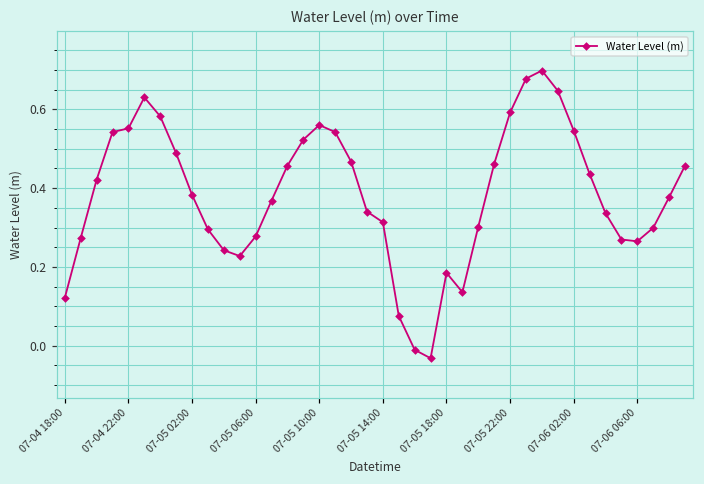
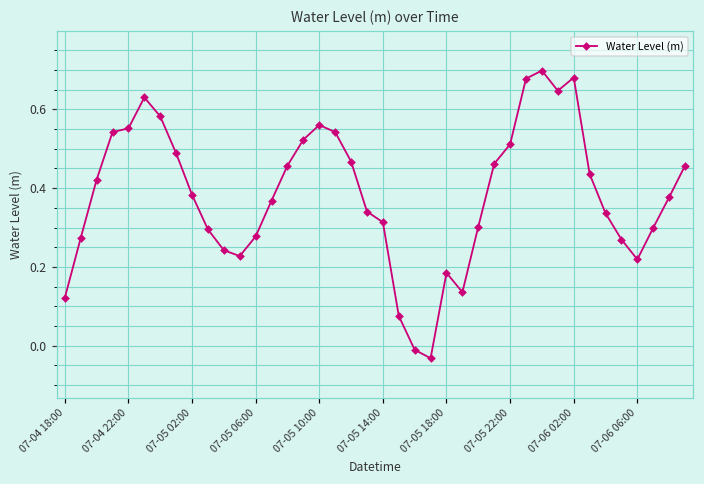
  {
    "07-04 18:00": 0.12,
    "07-04 22:00": 0.55,
    "07-05 02:00": 0.38,
    "07-05 06:00": 0.28,
    "07-05 10:00": 0.56,
    "07-05 14:00": 0.31,
    "07-05 18:00": 0.19,
-   "07-05 22:00": 0.59,
-   "07-06 02:00": 0.55,
-   "07-06 06:00": 0.26
+   "07-05 22:00": 0.51,
+   "07-06 02:00": 0.68,
+   "07-06 06:00": 0.22
  }
